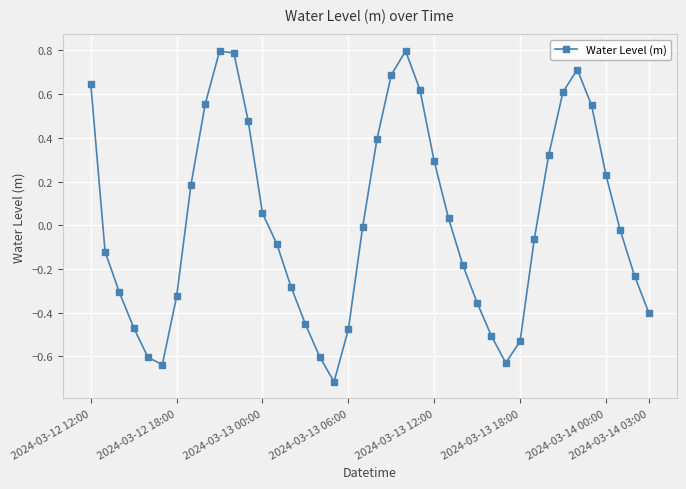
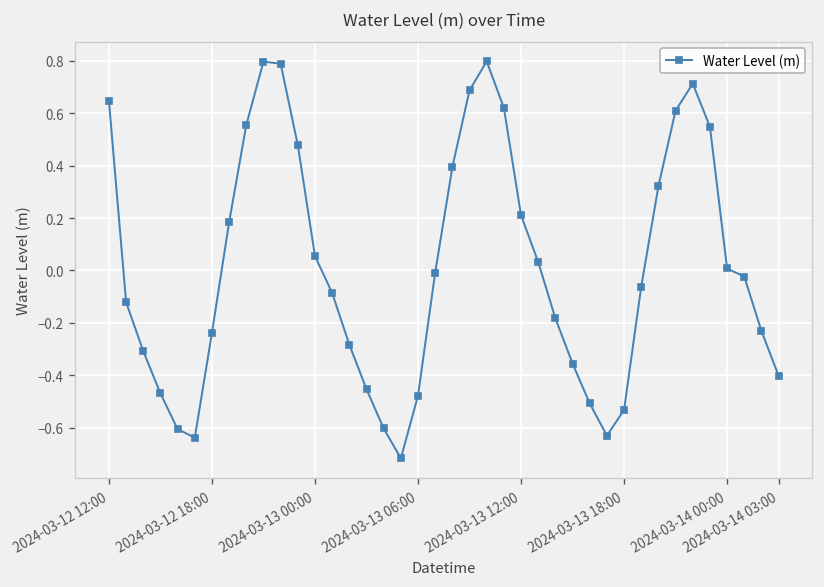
  {
    "2024-03-12 12:00": 0.65,
-   "2024-03-12 18:00": -0.33,
+   "2024-03-12 18:00": -0.24,
    "2024-03-13 00:00": 0.05,
    "2024-03-13 06:00": -0.48,
-   "2024-03-13 12:00": 0.29,
+   "2024-03-13 12:00": 0.21,
    "2024-03-13 18:00": -0.53,
-   "2024-03-14 00:00": 0.23,
+   "2024-03-14 00:00": 0.01,
    "2024-03-14 03:00": -0.40
  }
